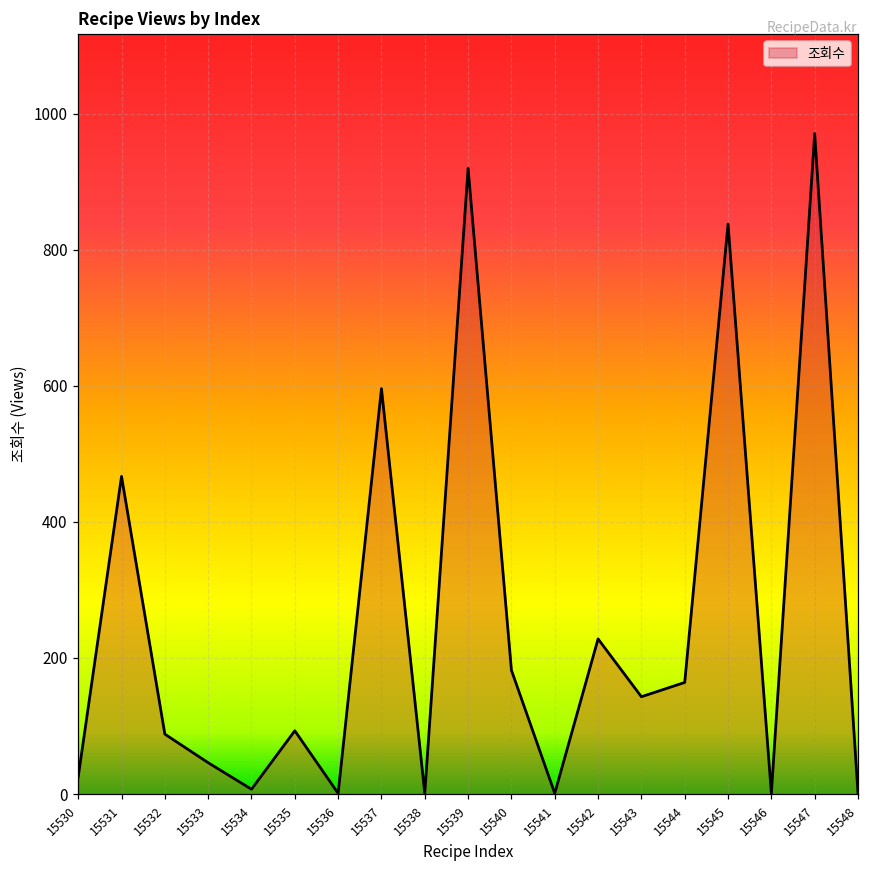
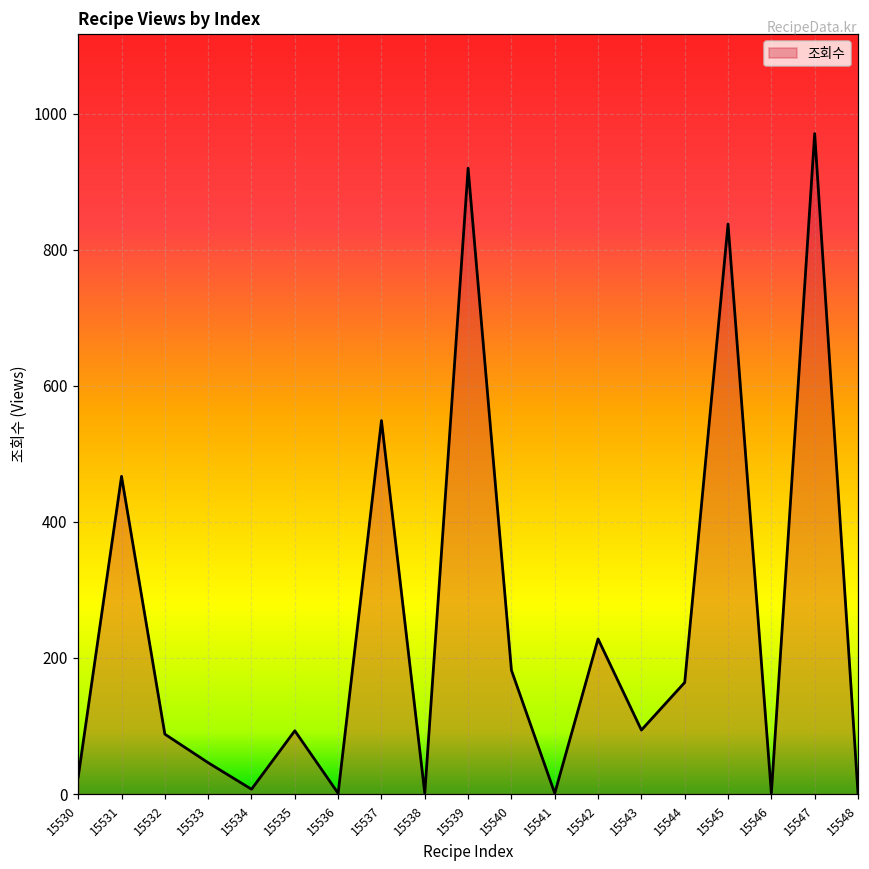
  {
    "15530": 30,
    "15531": 470,
    "15532": 90,
    "15533": 50,
    "15534": 10,
    "15535": 90,
    "15536": 0,
-   "15537": 600,
+   "15537": 550,
    "15538": 0,
    "15539": 920,
    "15540": 180,
    "15541": 0,
    "15542": 230,
-   "15543": 140,
+   "15543": 90,
    "15544": 160,
    "15545": 840,
    "15546": 0,
    "15547": 970,
    "15548": 0
  }
